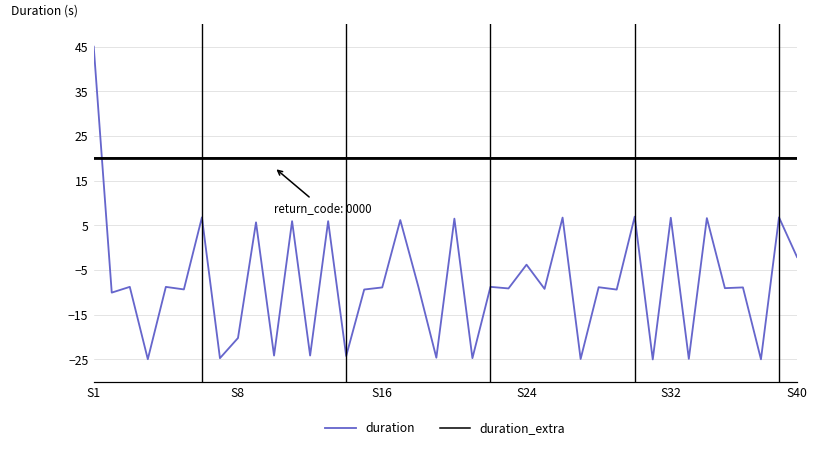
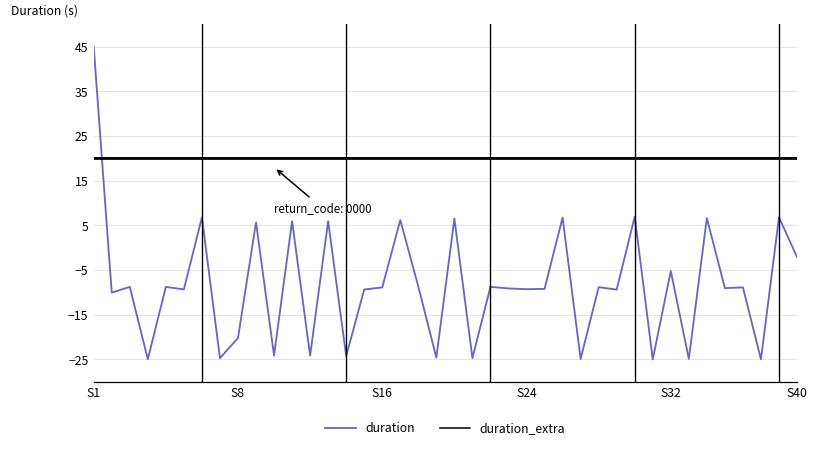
  {
    "duration": {
      "S1": 45,
      "S8": -20,
      "S16": -9,
-     "S24": -4,
-     "S32": 7,
+     "S24": -9,
+     "S32": -5,
      "S40": -2
    },
    "duration_extra": {
      "S1": 20,
      "S8": 20,
      "S16": 20,
      "S24": 20,
      "S32": 20,
      "S40": 20
    }
  }
